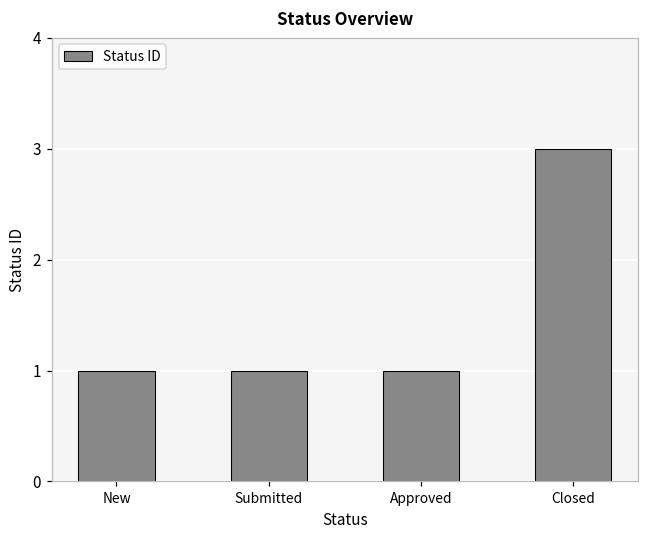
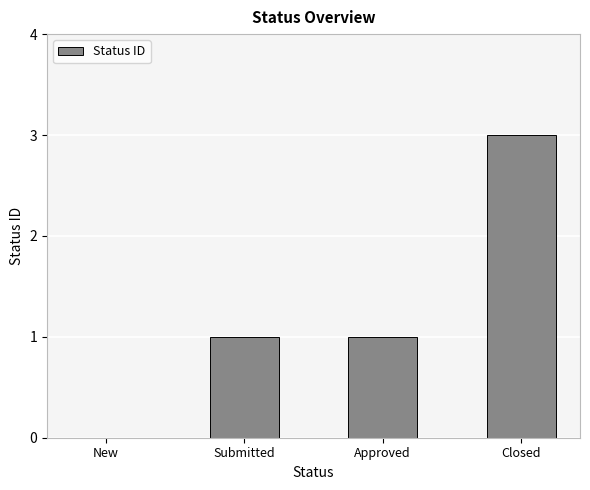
  {
-   "New": 1,
+   "New": 0,
    "Submitted": 1,
    "Approved": 1,
    "Closed": 3
  }
